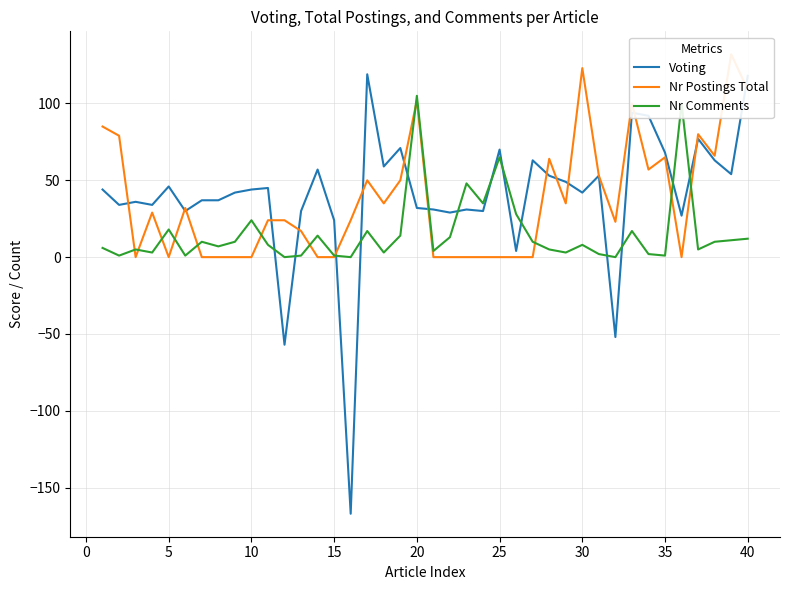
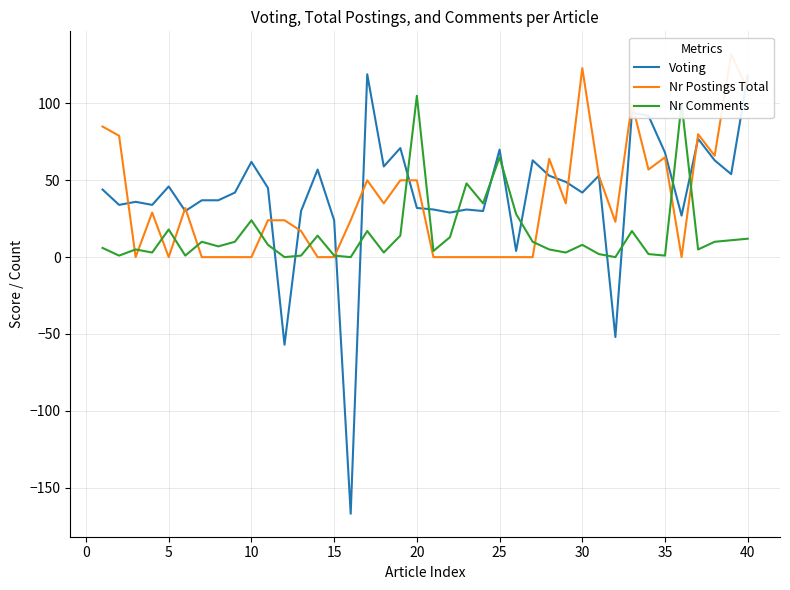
  {
    "Voting": {
      "5": 46,
-     "10": 44,
+     "10": 62,
      "15": 24,
      "20": 32,
      "25": 70,
      "30": 42,
      "35": 68
    },
    "Nr Postings Total": {
      "5": 0,
      "10": 0,
-     "20": 102,
+     "20": 50,
      "25": 0,
      "30": 123,
      "35": 65
    },
    "Nr Comments": {
      "5": 18,
      "10": 24,
      "20": 105,
      "25": 65,
      "30": 8,
      "35": 1,
      "40": 12
    }
  }
